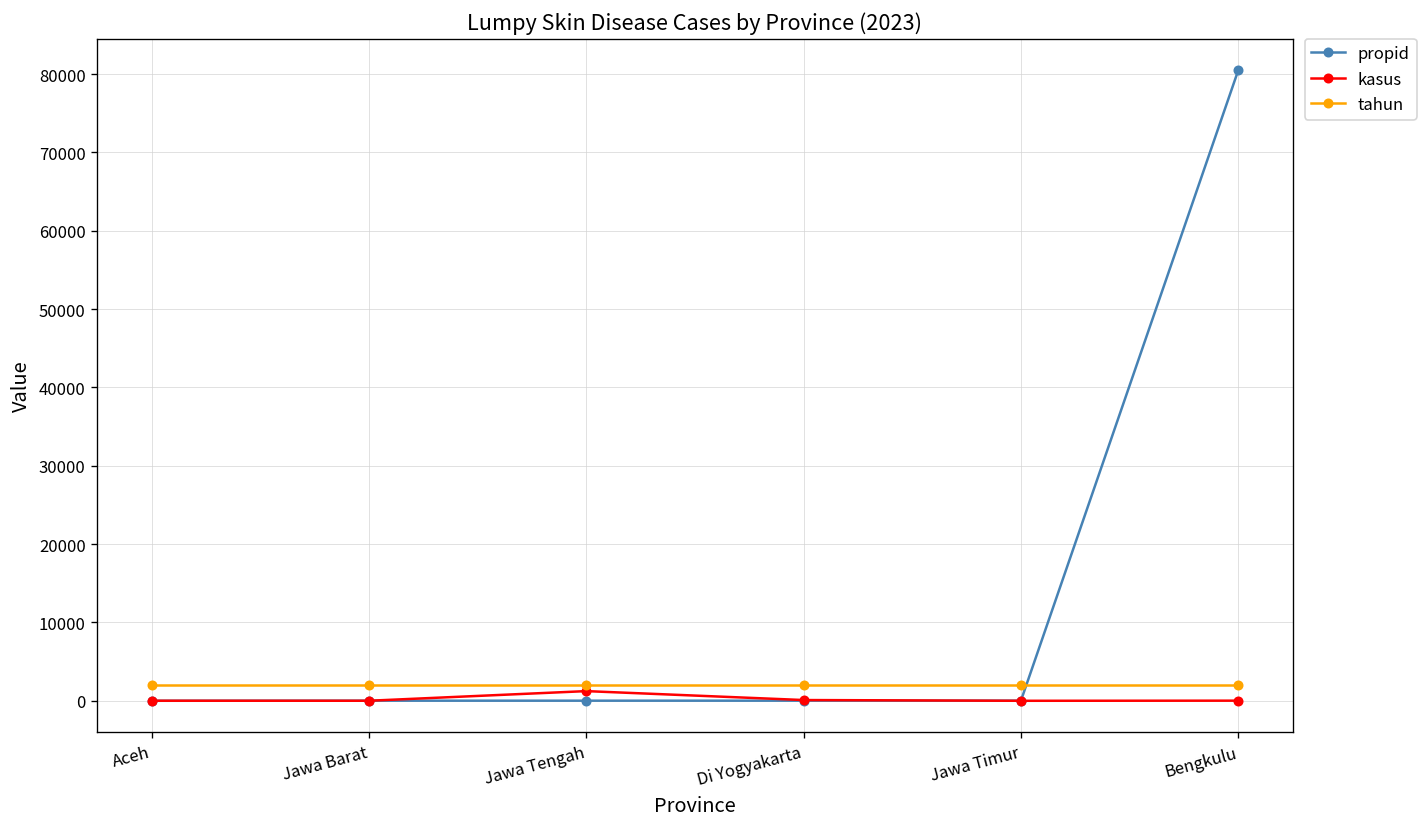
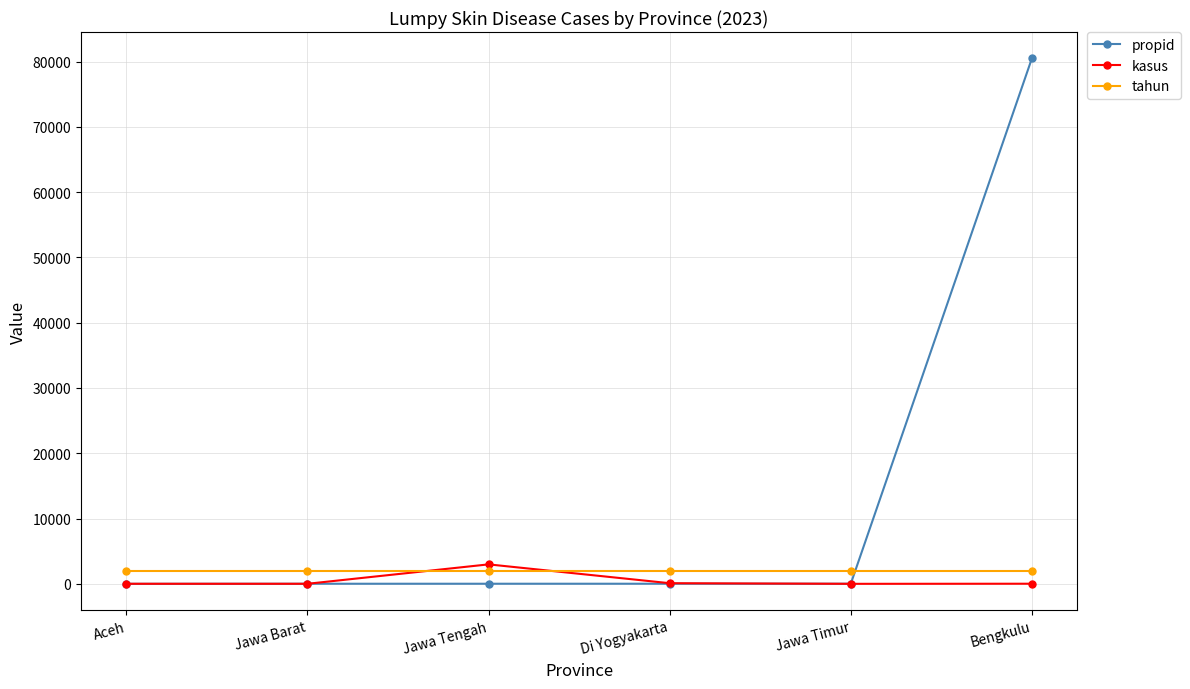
  {
    "propid": {
      "Jawa Tengah": 0,
      "Bengkulu": 80000
    },
    "kasus": {
-     "Jawa Tengah": 1000,
+     "Jawa Tengah": 3000,
      "Bengkulu": 0
    },
    "tahun": {
      "Aceh": 2000,
      "Jawa Barat": 2000,
      "Jawa Tengah": 2000,
      "Di Yogyakarta": 2000,
      "Jawa Timur": 2000,
      "Bengkulu": 2000
    }
  }
